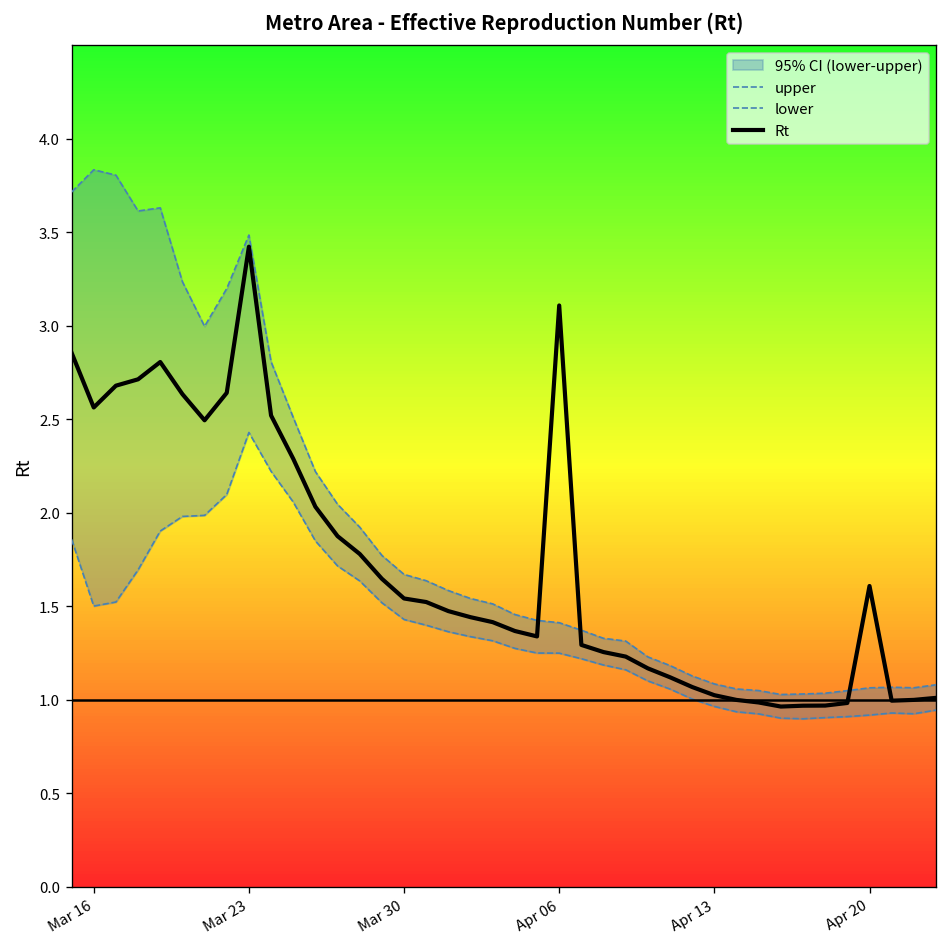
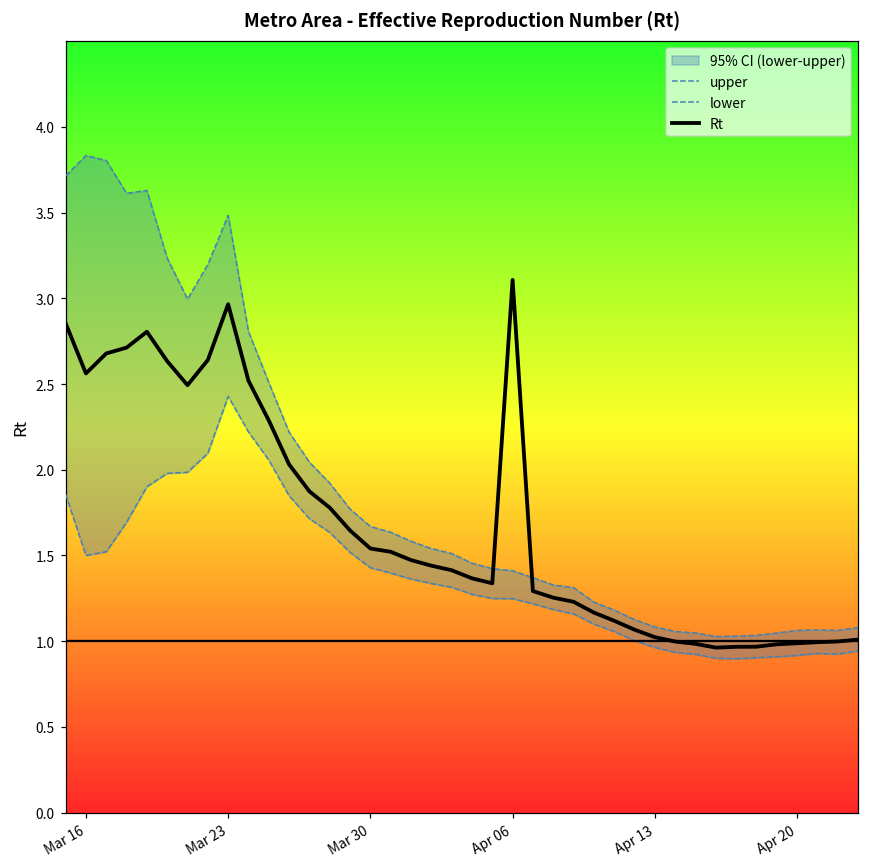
  {
    "Rt": {
      "Mar 16": 2.56,
-     "Mar 23": 3.42,
+     "Mar 23": 2.97,
      "Mar 30": 1.54,
      "Apr 06": 3.11,
      "Apr 13": 1.02,
-     "Apr 20": 1.61
+     "Apr 20": 0.99
    }
  }
